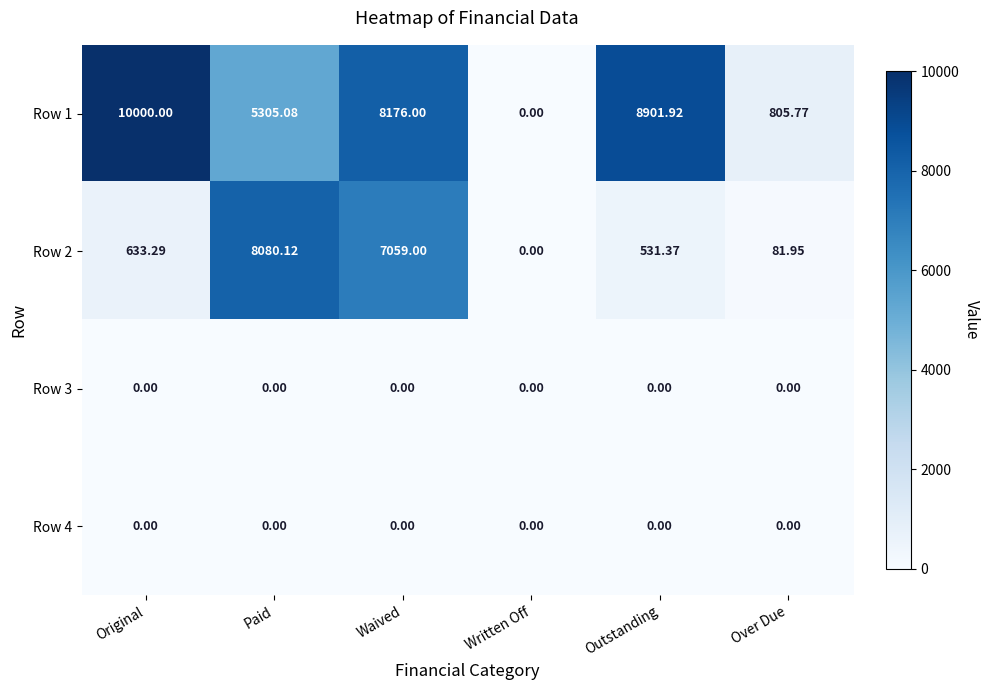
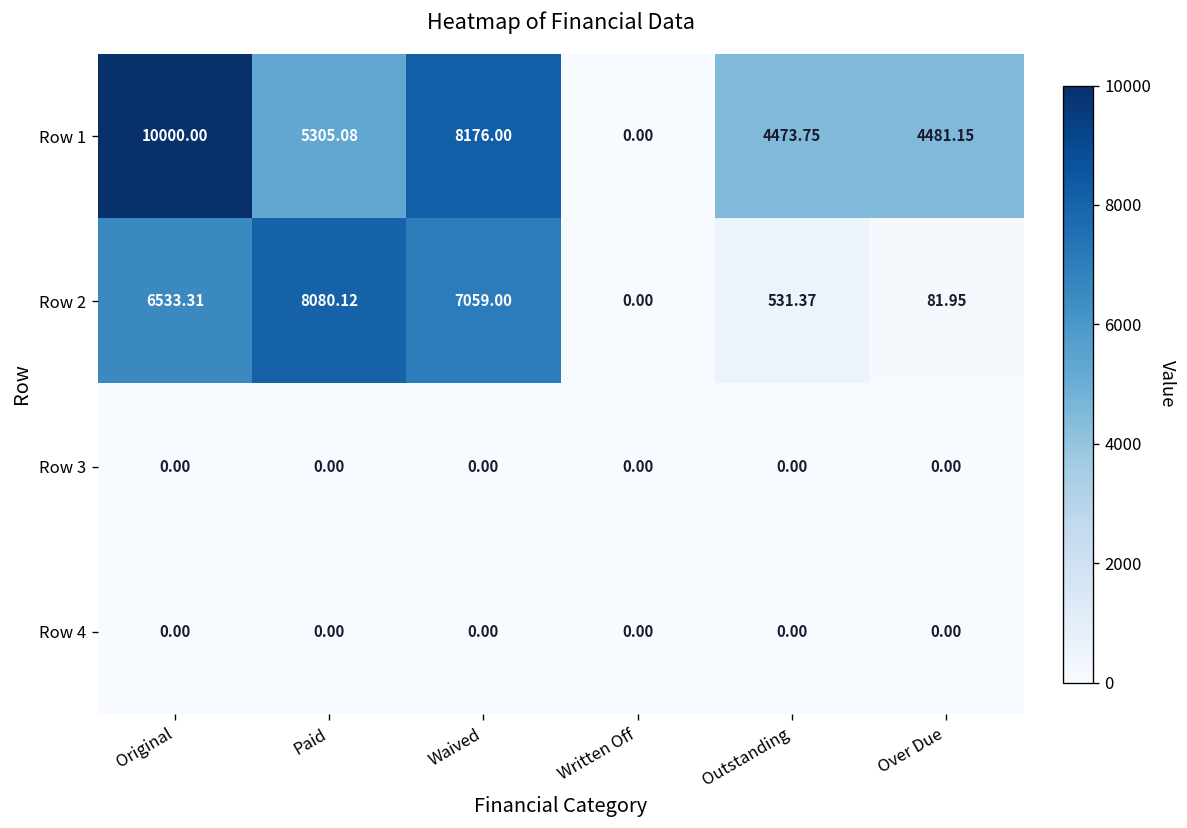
  {
    "Row 1": {
      "Original": 10000.00,
      "Paid": 5305.08,
      "Waived": 8176.00,
      "Written Off": 0.00,
-     "Outstanding": 8901.92,
-     "Over Due": 805.77
+     "Outstanding": 4473.75,
+     "Over Due": 4481.15
    },
    "Row 2": {
-     "Original": 633.29,
+     "Original": 6533.31,
      "Paid": 8080.12,
      "Waived": 7059.00,
      "Written Off": 0.00,
      "Outstanding": 531.37,
      "Over Due": 81.95
    },
    "Row 3": {
      "Original": 0.00,
      "Paid": 0.00,
      "Waived": 0.00,
      "Written Off": 0.00,
      "Outstanding": 0.00,
      "Over Due": 0.00
    },
    "Row 4": {
      "Original": 0.00,
      "Paid": 0.00,
      "Waived": 0.00,
      "Written Off": 0.00,
      "Outstanding": 0.00,
      "Over Due": 0.00
    }
  }
